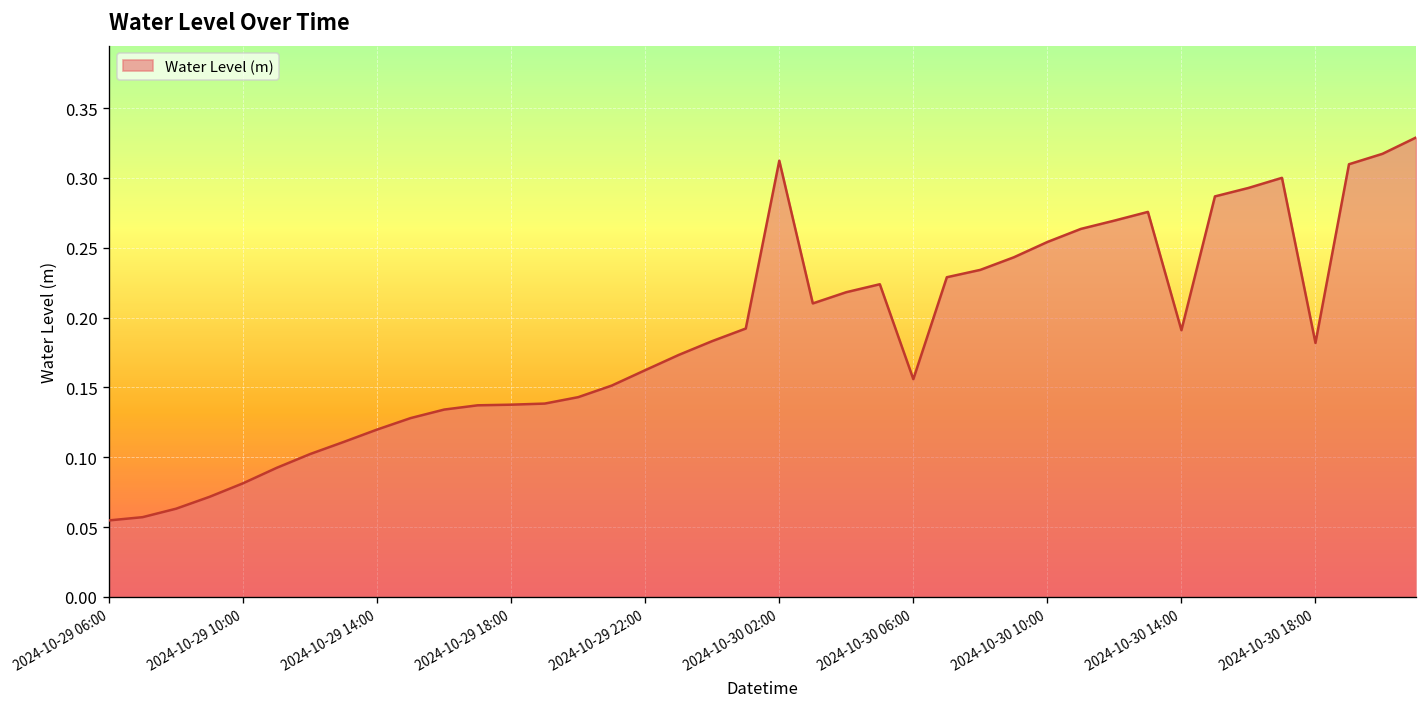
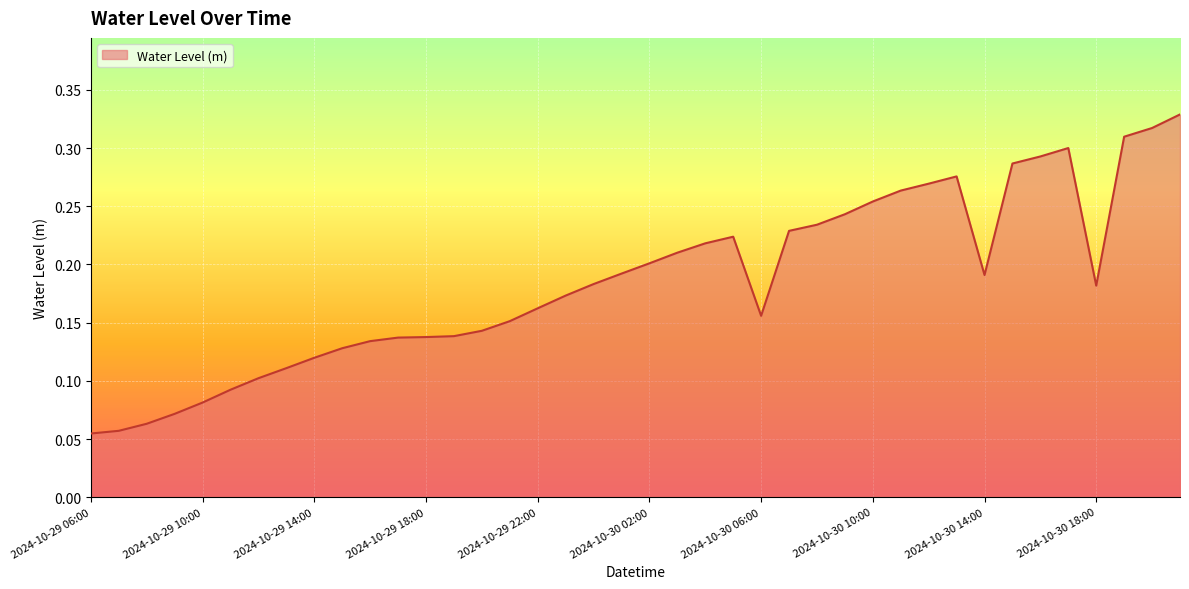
  {
    "2024-10-29 06:00": 0.055,
    "2024-10-29 10:00": 0.081,
    "2024-10-29 14:00": 0.120,
    "2024-10-29 18:00": 0.138,
    "2024-10-29 22:00": 0.162,
-   "2024-10-30 02:00": 0.312,
+   "2024-10-30 02:00": 0.201,
    "2024-10-30 06:00": 0.156,
    "2024-10-30 10:00": 0.254,
    "2024-10-30 14:00": 0.191,
    "2024-10-30 18:00": 0.182
  }
